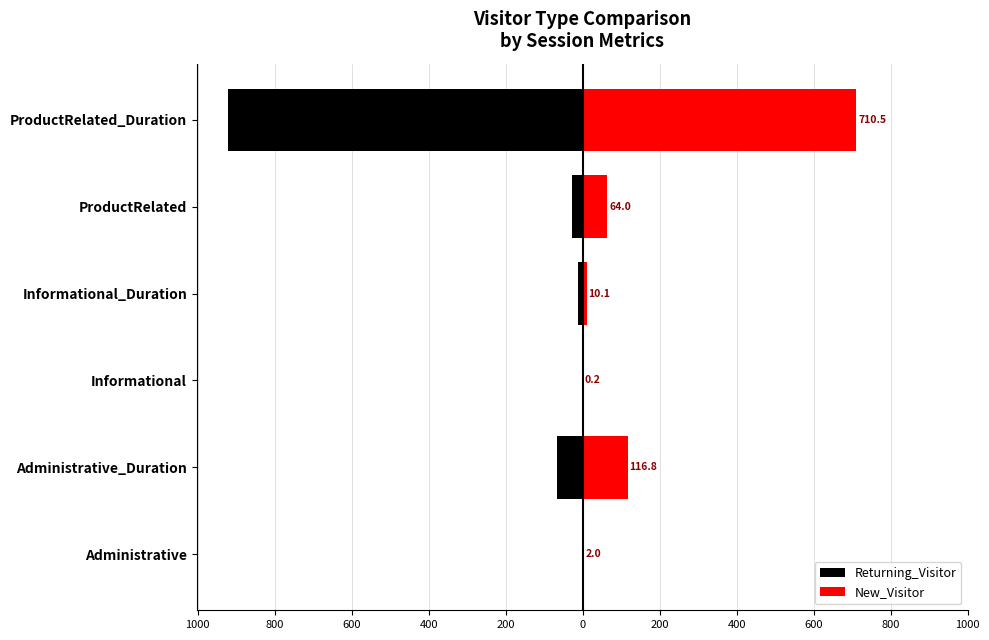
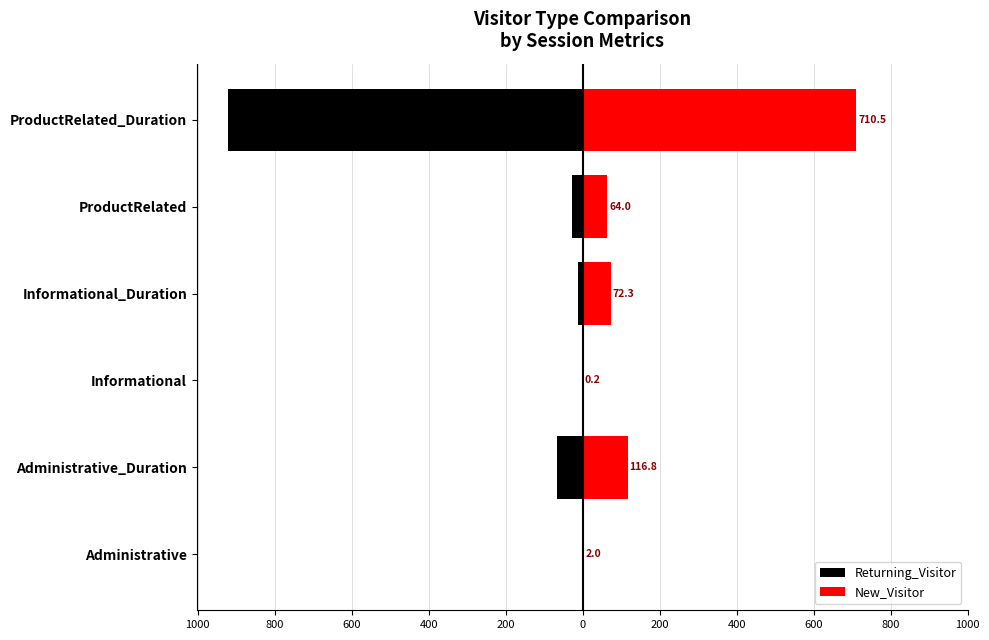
  {
    "New_Visitor": {
      "ProductRelated_Duration": 710.5,
      "ProductRelated": 64.0,
-     "Informational_Duration": 10.1,
+     "Informational_Duration": 72.3,
      "Informational": 0.2,
      "Administrative_Duration": 116.8,
      "Administrative": 2.0
    }
  }
